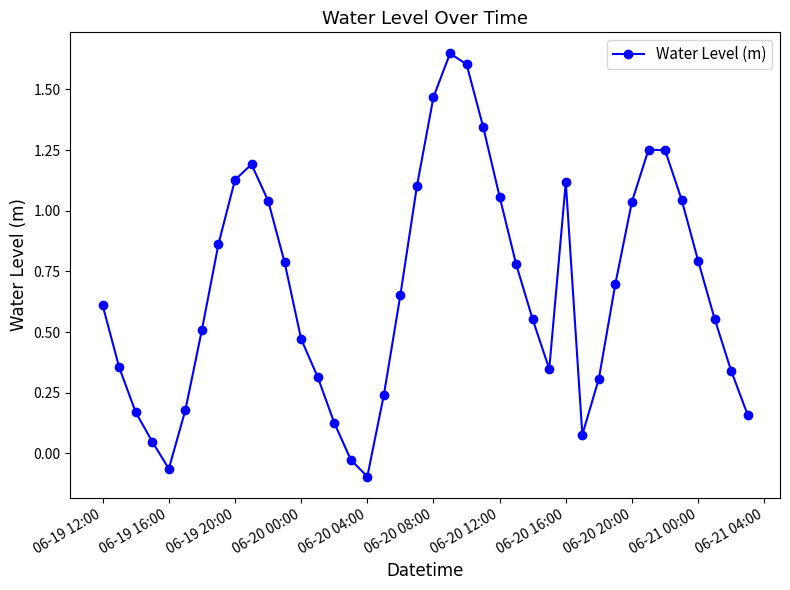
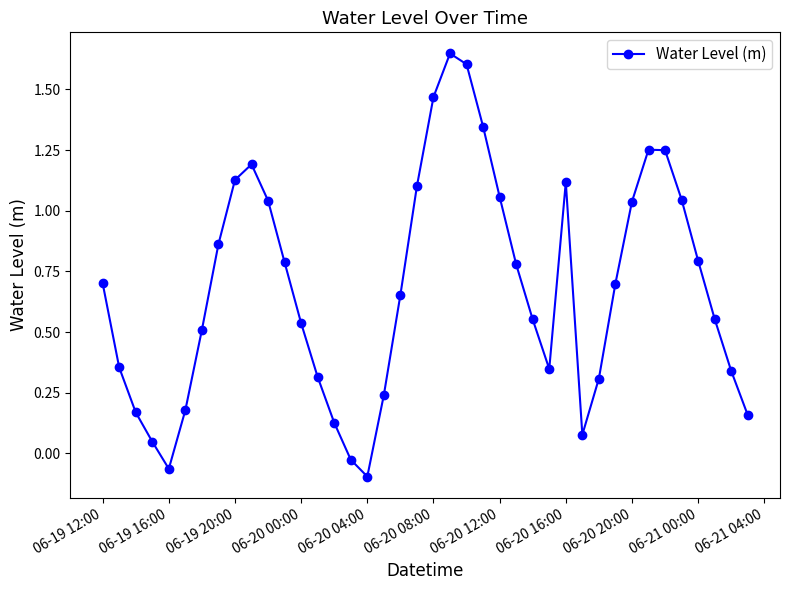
  {
-   "06-19 12:00": 0.61,
+   "06-19 12:00": 0.70,
    "06-19 16:00": -0.06,
    "06-19 20:00": 1.13,
-   "06-20 00:00": 0.47,
+   "06-20 00:00": 0.54,
    "06-20 04:00": -0.10,
    "06-20 08:00": 1.47,
    "06-20 12:00": 1.06,
    "06-20 16:00": 1.12,
    "06-20 20:00": 1.04,
    "06-21 00:00": 0.79
  }
